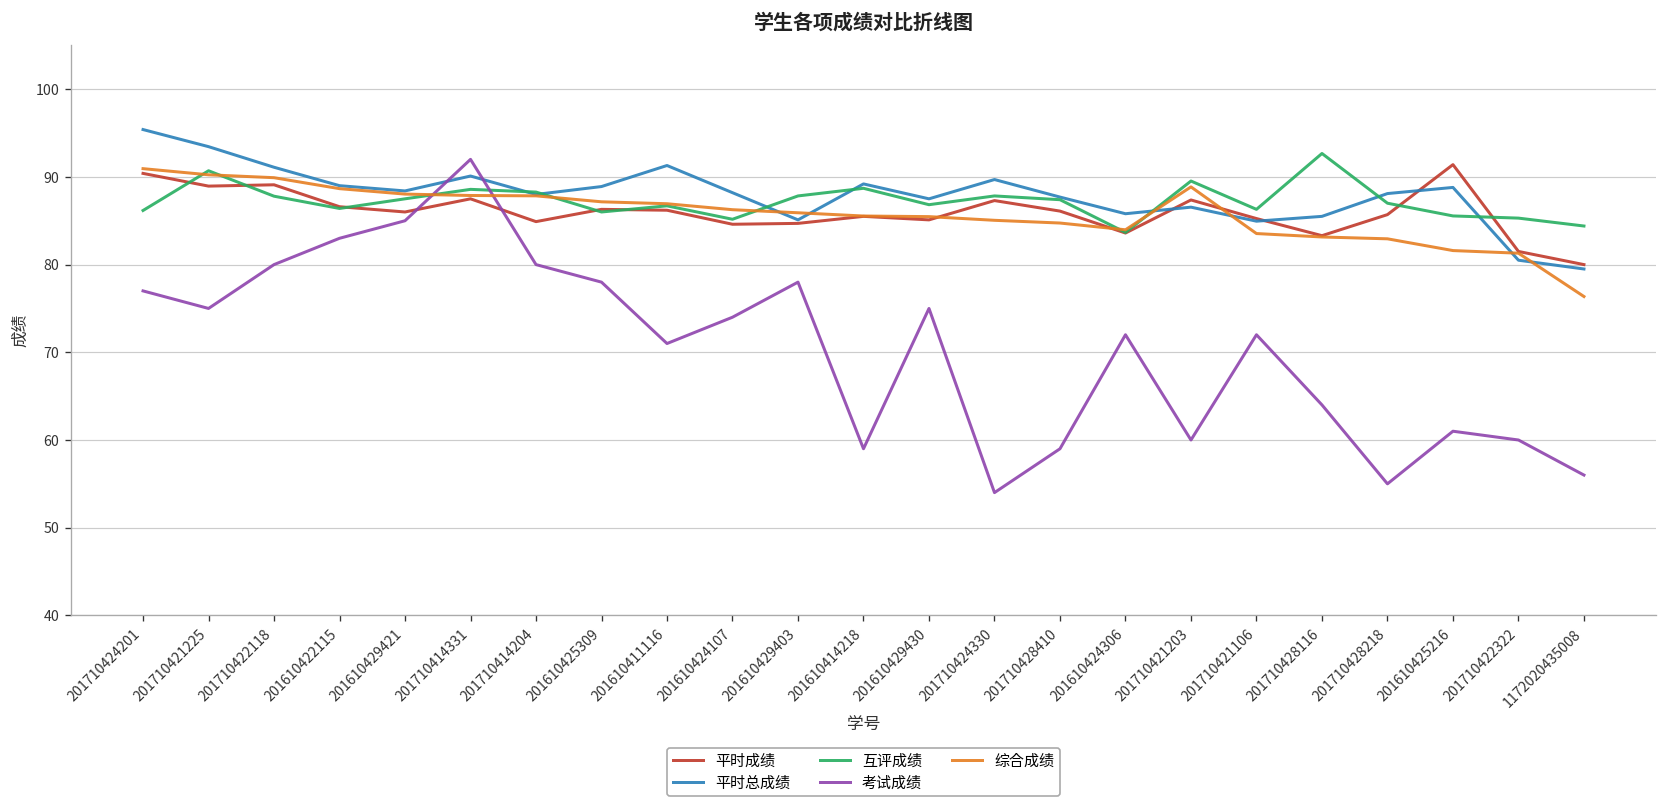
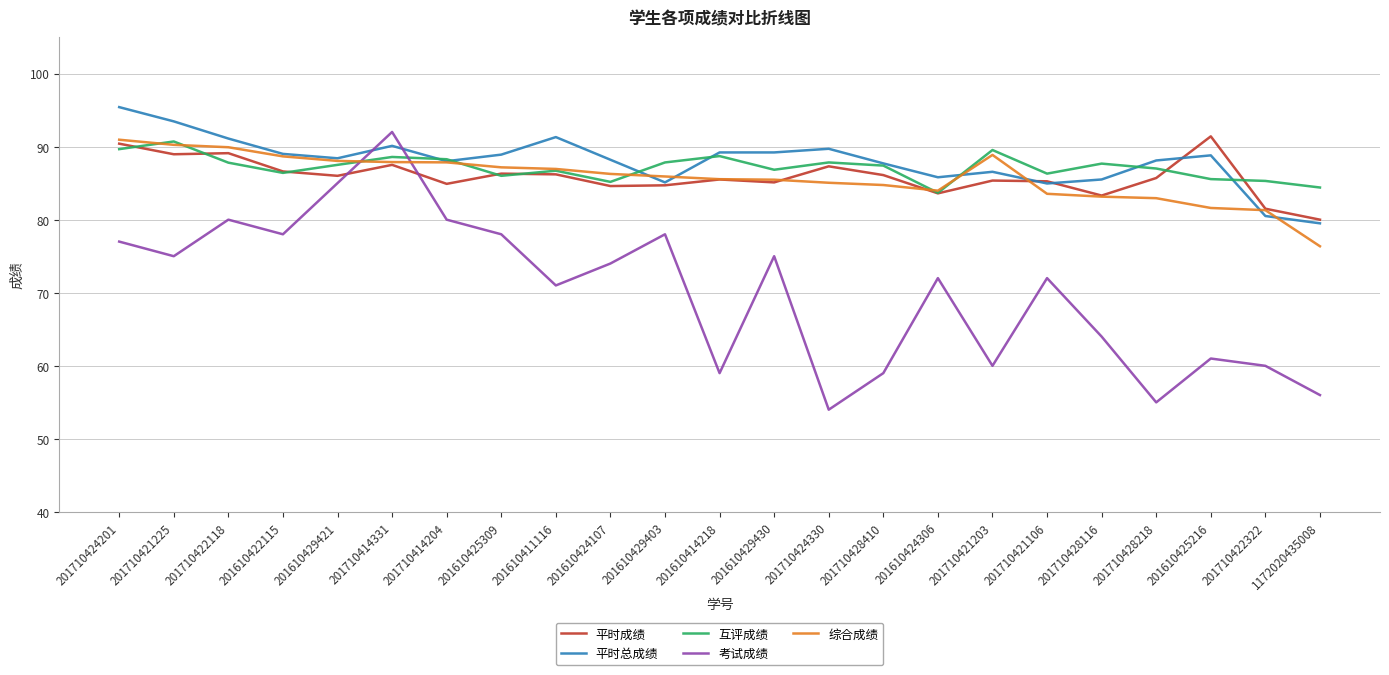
  {
    "平时成绩": {
      "201710424201": 90,
      "201710421225": 89,
      "201710422118": 89,
      "201610429421": 86,
      "201710414331": 88,
      "201710414204": 85,
      "201610411116": 86,
      "201610424107": 85,
      "201610429403": 85,
      "201610429430": 85,
      "201710424330": 87,
      "201710428410": 86,
-     "201710421203": 87,
+     "201710421203": 85,
      "201710428218": 86,
      "201610425216": 91,
      "1172020435008": 80
    },
    "平时总成绩": {
      "201710424201": 95,
      "201710421225": 93,
      "201710422118": 91,
      "201610429421": 88,
      "201710414331": 90,
      "201610425309": 89,
      "201610411116": 91,
      "201610424107": 88,
      "201610429403": 85,
      "201610414218": 89,
-     "201610429430": 88,
+     "201610429430": 89,
      "201710424330": 90,
      "201610424306": 86,
      "201710421203": 87,
      "201710428116": 86,
      "201710428218": 88,
      "201610425216": 89,
      "201710422322": 81,
      "1172020435008": 80
    },
    "互评成绩": {
-     "201710424201": 86,
+     "201710424201": 90,
      "201710421225": 91,
      "201710422118": 88,
      "201610429421": 88,
      "201710414331": 89,
      "201610424107": 85,
      "201610429403": 88,
      "201610414218": 89,
      "201610429430": 87,
      "201710424330": 88,
      "201710421203": 90,
      "201710421106": 86,
-     "201710428116": 93,
+     "201710428116": 88,
      "201710428218": 87,
      "201610425216": 86,
      "201710422322": 85,
      "1172020435008": 84
    },
    "考试成绩": {
      "201710424201": 77,
      "201710421225": 75,
      "201710422118": 80,
-     "201610422115": 83,
+     "201610422115": 78,
      "201610429421": 85,
      "201710414331": 92,
      "201710414204": 80,
      "201610425309": 78,
      "201610411116": 71,
      "201610424107": 74,
      "201610429403": 78,
      "201610414218": 59,
      "201610429430": 75,
      "201710424330": 54,
      "201710428410": 59,
      "201610424306": 72,
      "201710421203": 60,
      "201710421106": 72,
      "201710428116": 64,
      "201710428218": 55,
      "201610425216": 61,
      "201710422322": 60,
      "1172020435008": 56
    },
    "综合成绩": {
      "201710424201": 91,
      "201710421225": 90,
      "201710422118": 90,
      "201610429421": 88,
      "201710414331": 88,
      "201610425309": 87,
      "201610424107": 86,
      "201610429403": 86,
      "201610429430": 85,
      "201710424330": 85,
      "201710428410": 85,
      "201710421203": 89,
      "201710421106": 84,
      "201710428218": 83,
      "201610425216": 82,
      "1172020435008": 76
    }
  }
